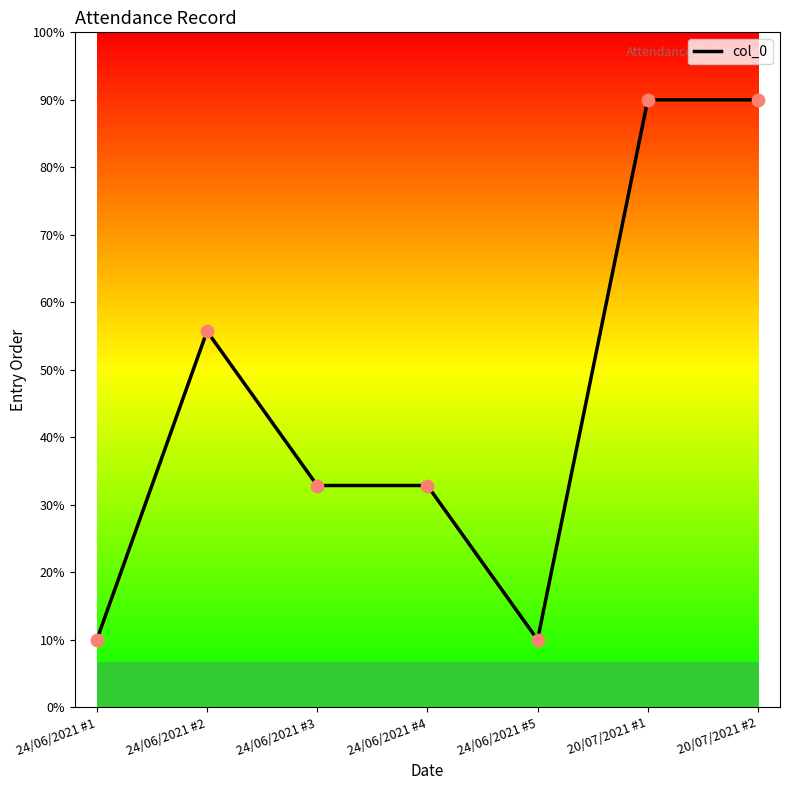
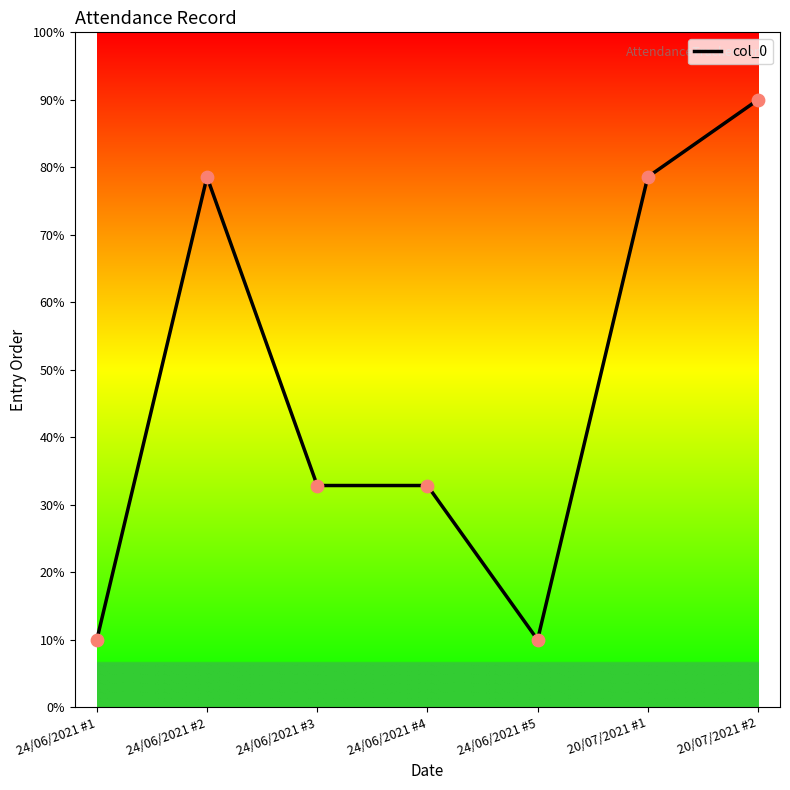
  {
    "24/06/2021 #1": "10%",
-   "24/06/2021 #2": "56%",
+   "24/06/2021 #2": "79%",
    "24/06/2021 #3": "33%",
    "24/06/2021 #4": "33%",
    "24/06/2021 #5": "10%",
-   "20/07/2021 #1": "90%",
+   "20/07/2021 #1": "79%",
    "20/07/2021 #2": "90%"
  }
